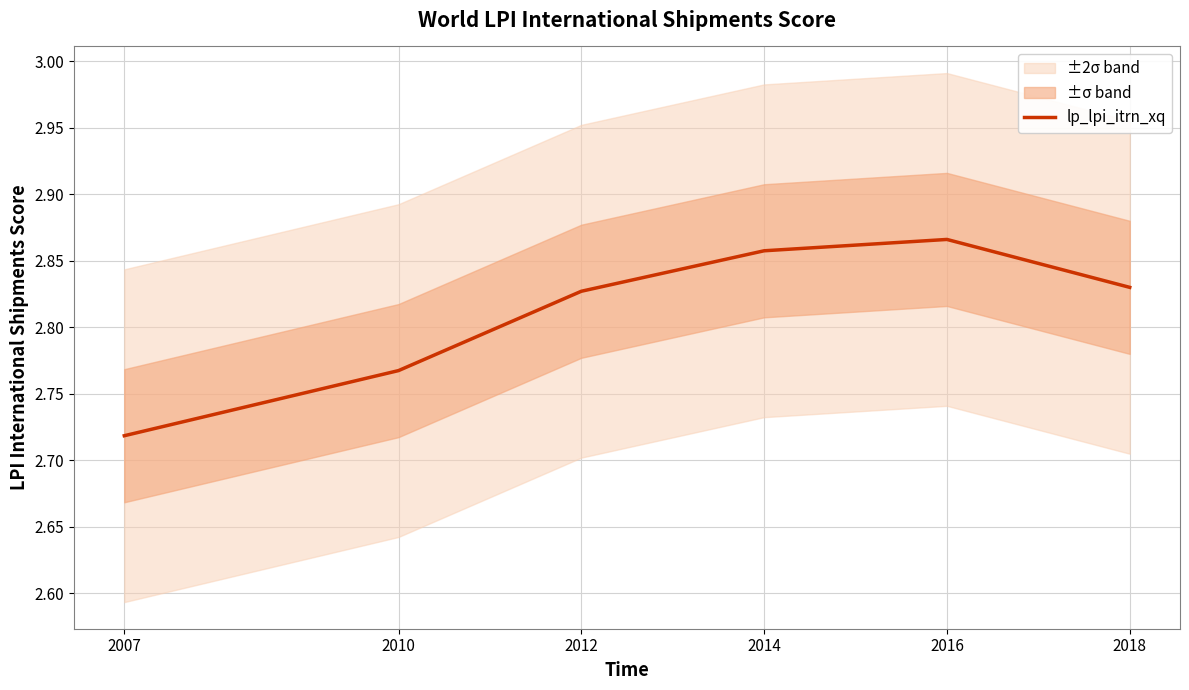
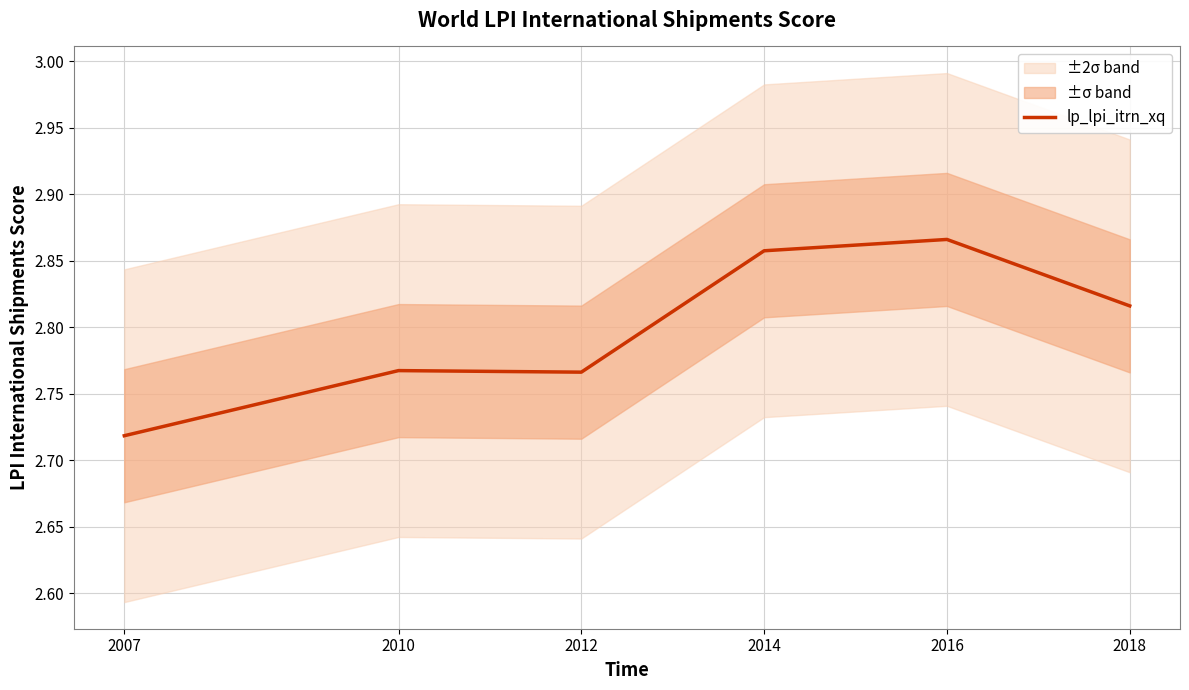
  {
    "lp_lpi_itrn_xq": {
      "2007": 2.718,
      "2010": 2.767,
-     "2012": 2.827,
+     "2012": 2.766,
      "2014": 2.857,
      "2016": 2.866,
-     "2018": 2.830
+     "2018": 2.816
    }
  }
